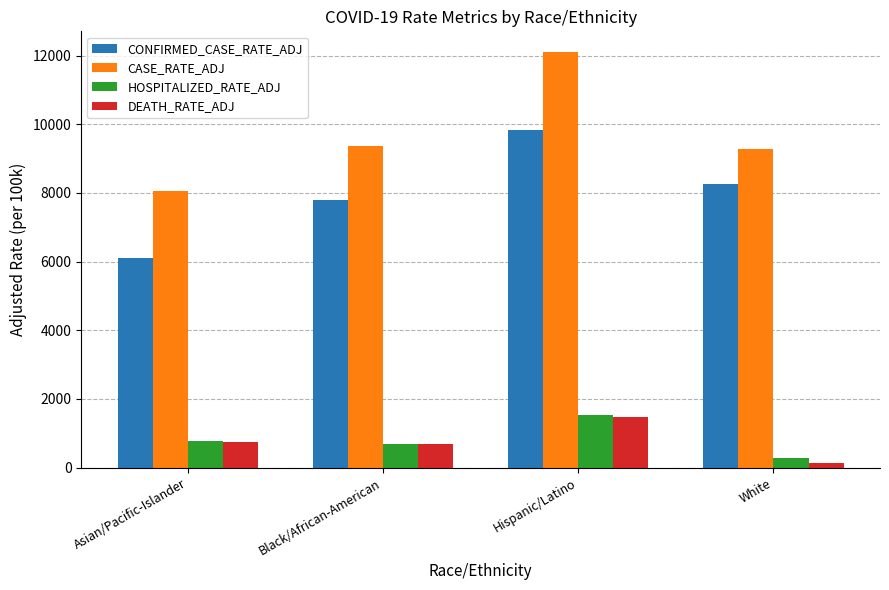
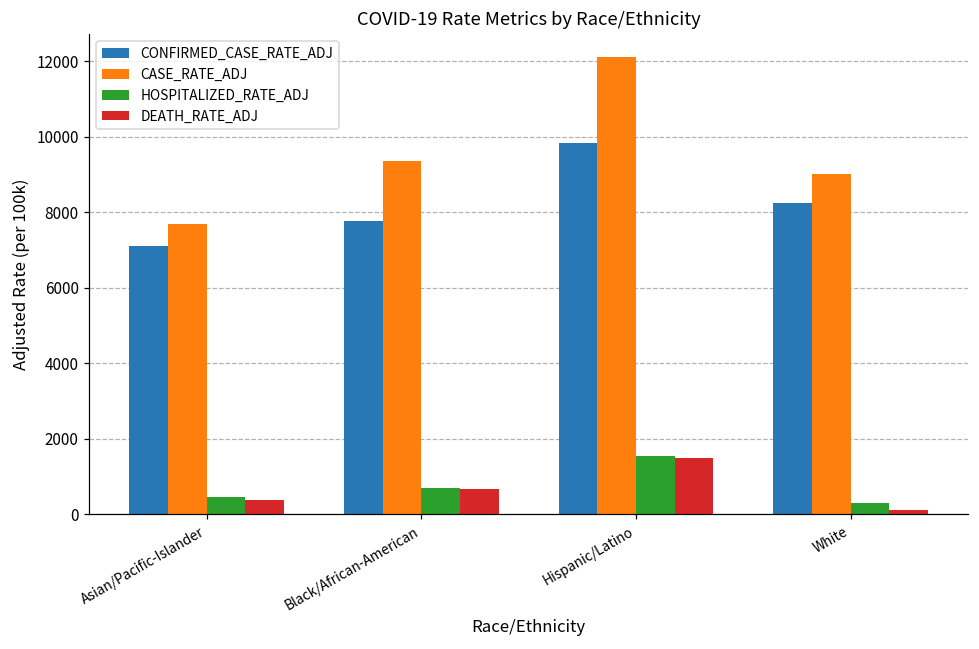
  {
    "CONFIRMED_CASE_RATE_ADJ": {
-     "Asian/Pacific-Islander": 6100,
+     "Asian/Pacific-Islander": 7100,
      "Black/African-American": 7800,
      "Hispanic/Latino": 9800,
      "White": 8200
    },
    "CASE_RATE_ADJ": {
-     "Asian/Pacific-Islander": 8000,
+     "Asian/Pacific-Islander": 7700,
      "Black/African-American": 9400,
      "Hispanic/Latino": 12100,
-     "White": 9300
+     "White": 9000
    },
    "HOSPITALIZED_RATE_ADJ": {
-     "Asian/Pacific-Islander": 800,
+     "Asian/Pacific-Islander": 500,
      "Black/African-American": 700,
      "Hispanic/Latino": 1500,
      "White": 300
    },
    "DEATH_RATE_ADJ": {
-     "Asian/Pacific-Islander": 800,
+     "Asian/Pacific-Islander": 400,
      "Black/African-American": 700,
      "Hispanic/Latino": 1500,
      "White": 100
    }
  }
